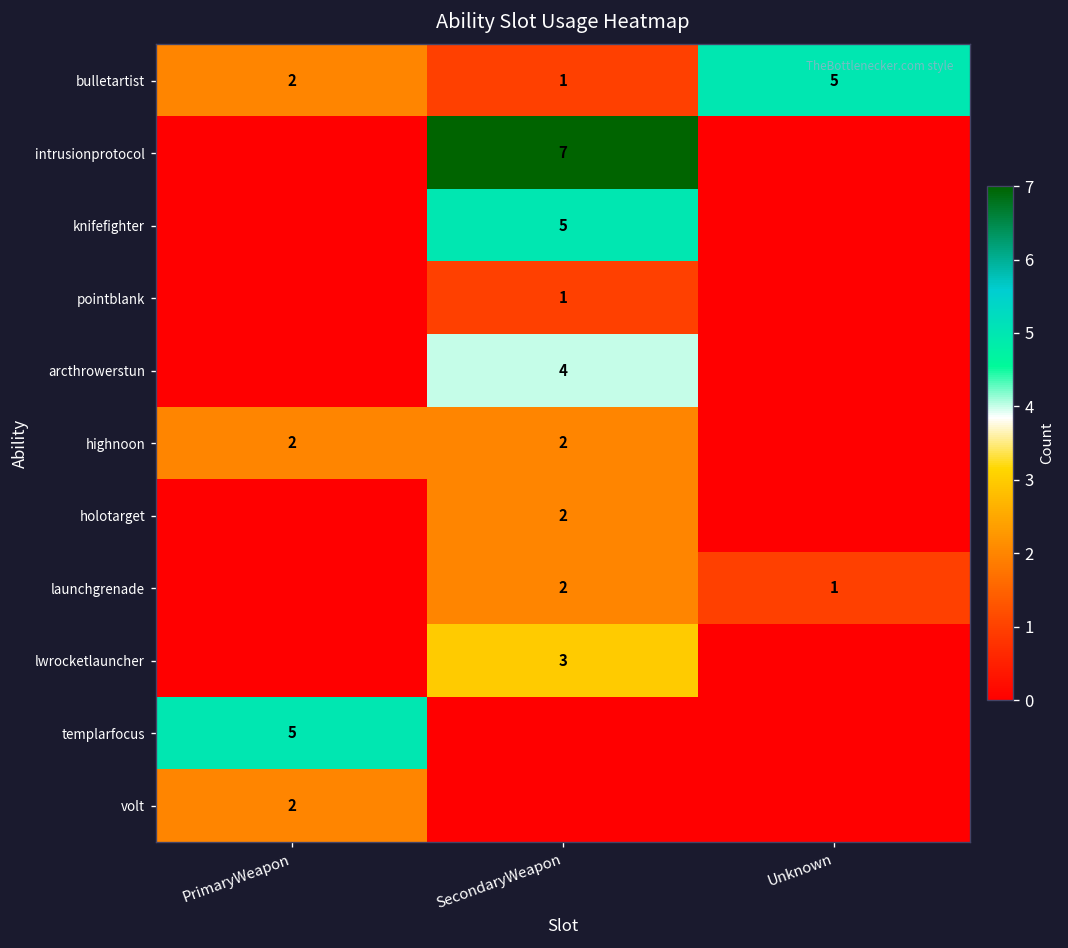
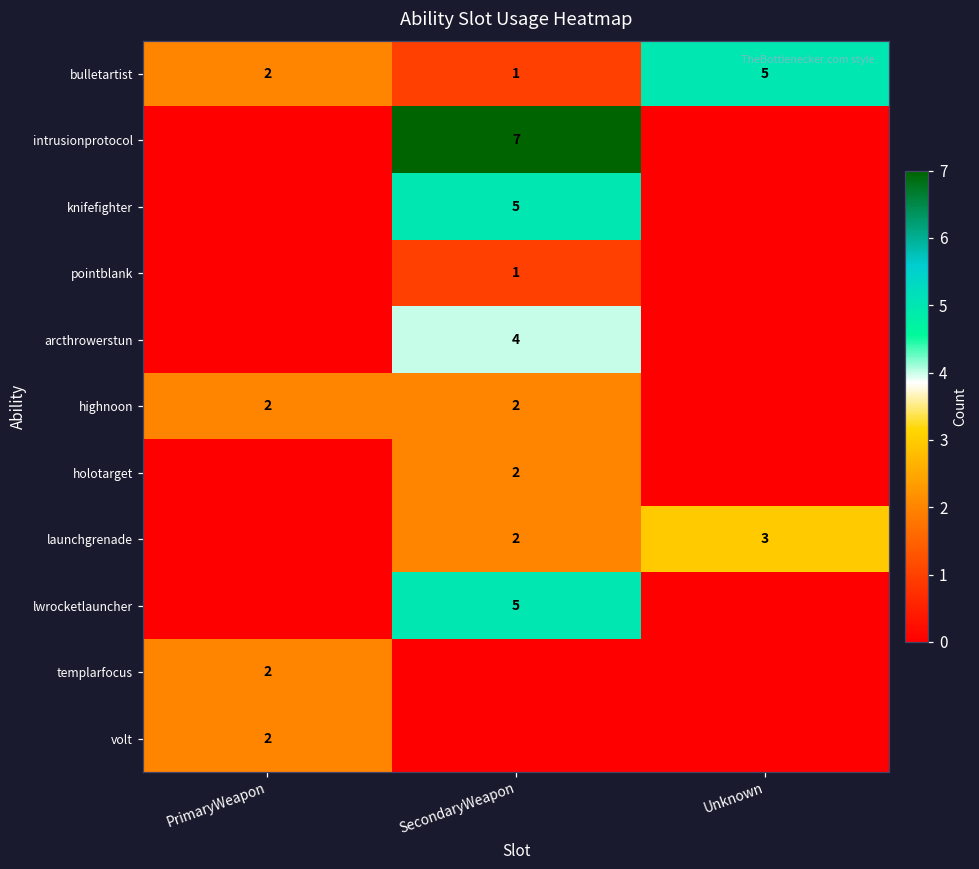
  {
    "bulletartist": {
      "PrimaryWeapon": 2,
      "SecondaryWeapon": 1
    },
    "intrusionprotocol": {
      "SecondaryWeapon": 7
    },
    "knifefighter": {
      "SecondaryWeapon": 5
    },
    "pointblank": {
      "SecondaryWeapon": 1
    },
    "arcthrowerstun": {
      "SecondaryWeapon": 4
    },
    "highnoon": {
      "PrimaryWeapon": 2,
      "SecondaryWeapon": 2
    },
    "holotarget": {
      "SecondaryWeapon": 2
    },
    "launchgrenade": {
      "SecondaryWeapon": 2,
-     "Unknown": 1
+     "Unknown": 3
    },
    "lwrocketlauncher": {
-     "SecondaryWeapon": 3
+     "SecondaryWeapon": 5
    },
    "templarfocus": {
-     "PrimaryWeapon": 5
+     "PrimaryWeapon": 2
    },
    "volt": {
      "PrimaryWeapon": 2
    }
  }
